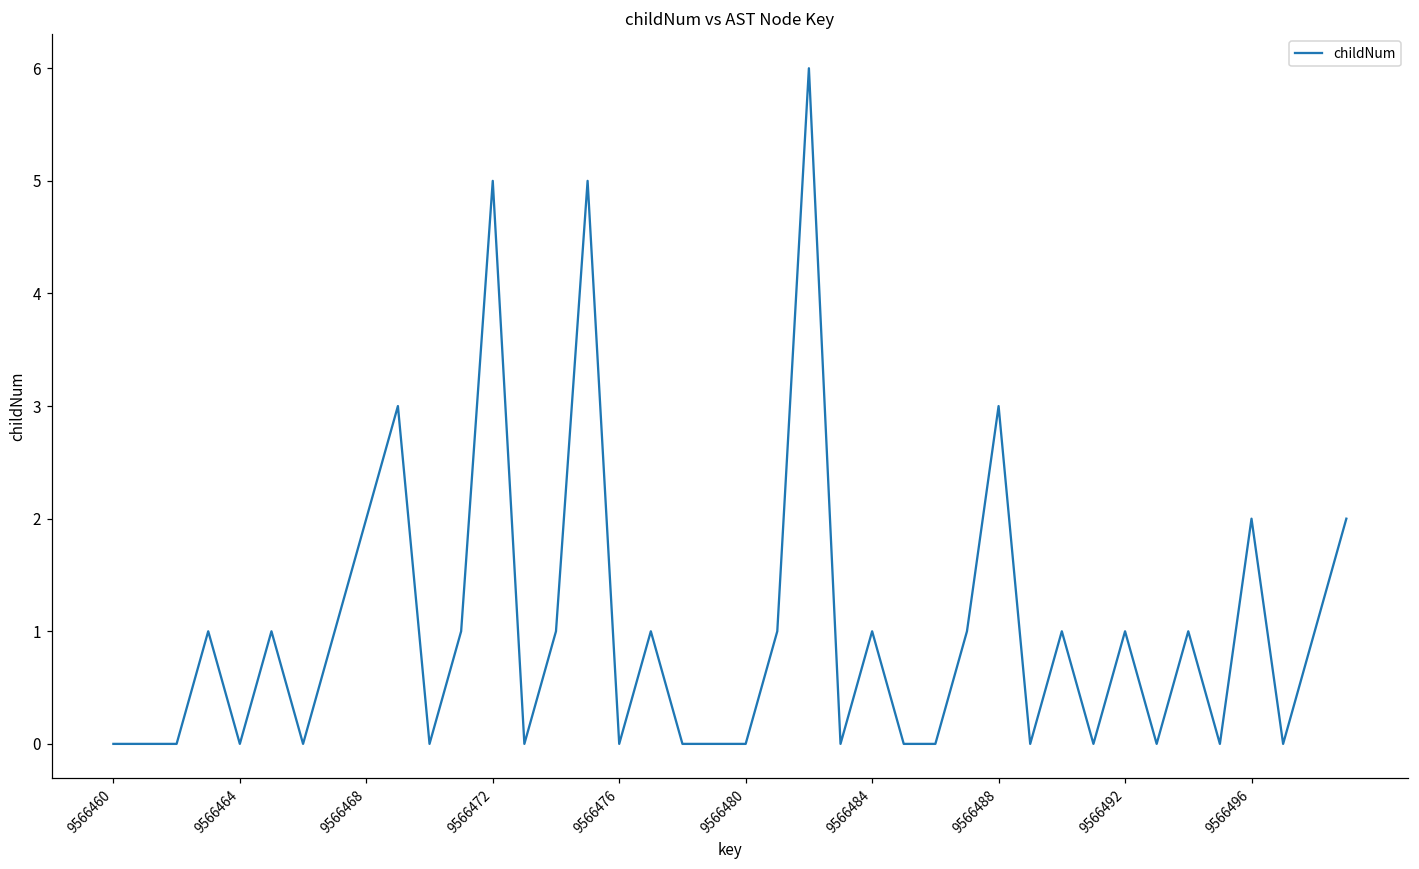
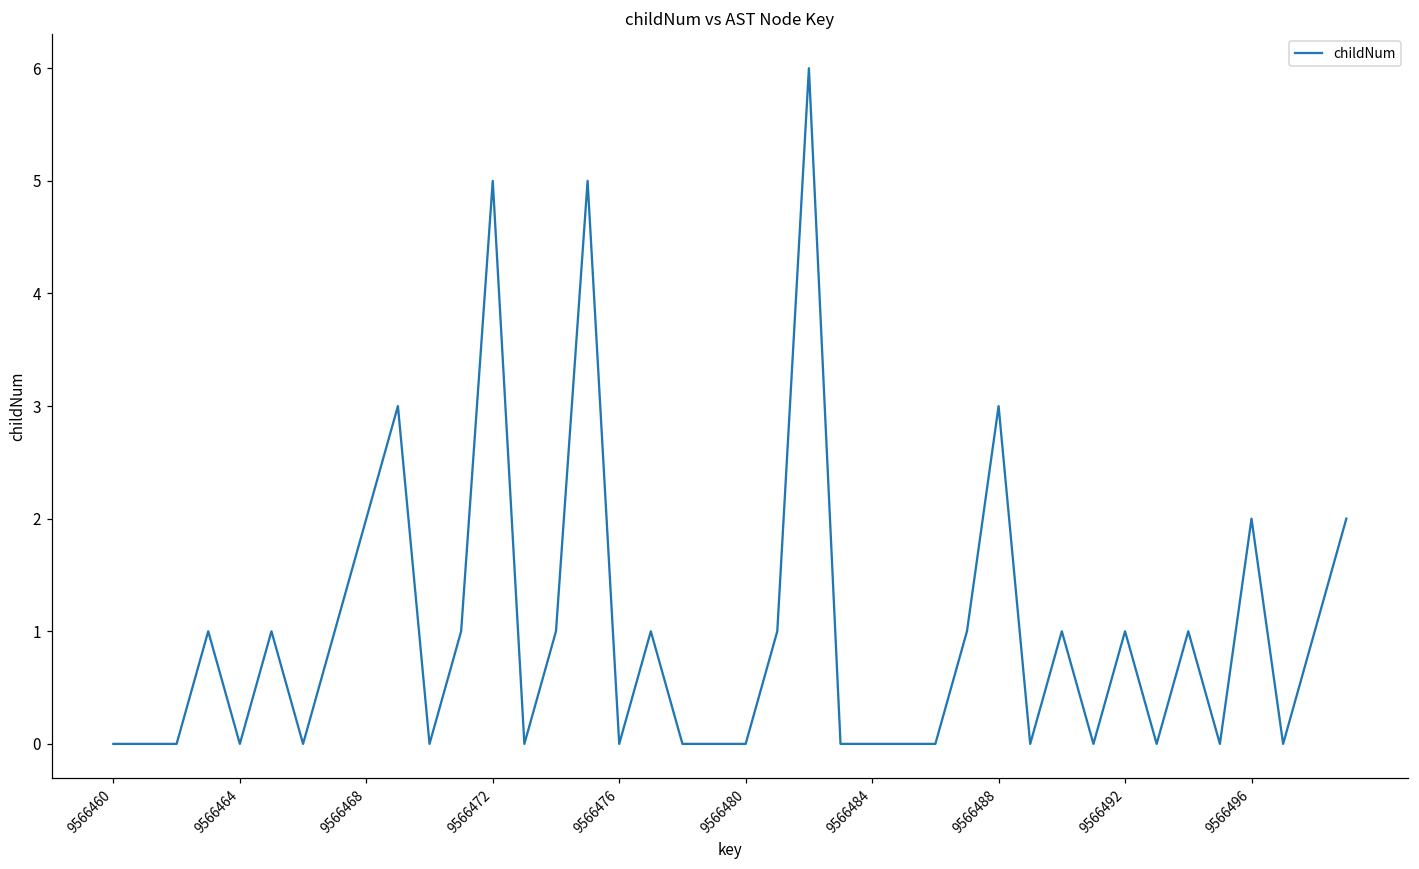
  {
    "9566460": 0,
    "9566464": 0,
    "9566468": 2,
    "9566472": 5,
    "9566476": 0,
    "9566480": 0,
-   "9566484": 1,
+   "9566484": 0,
    "9566488": 3,
    "9566492": 1,
    "9566496": 2
  }
